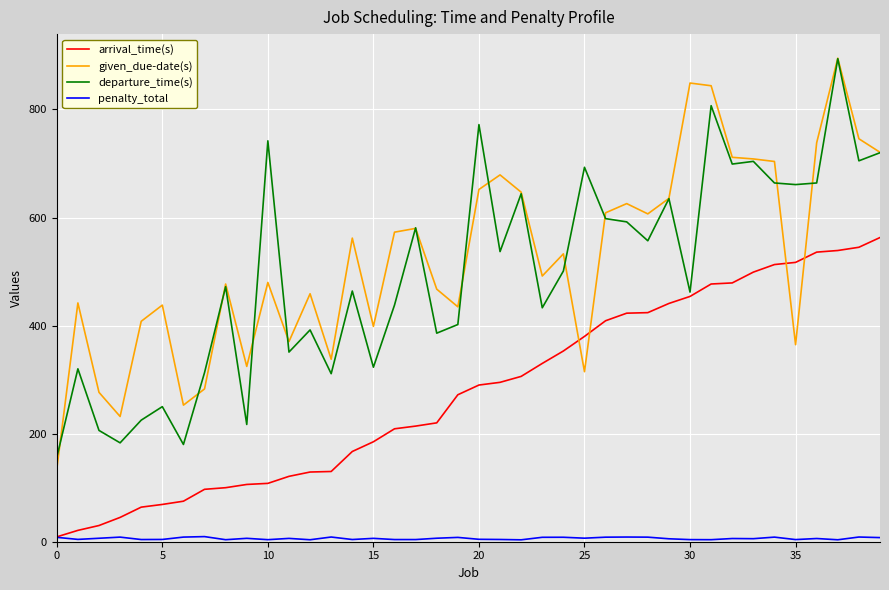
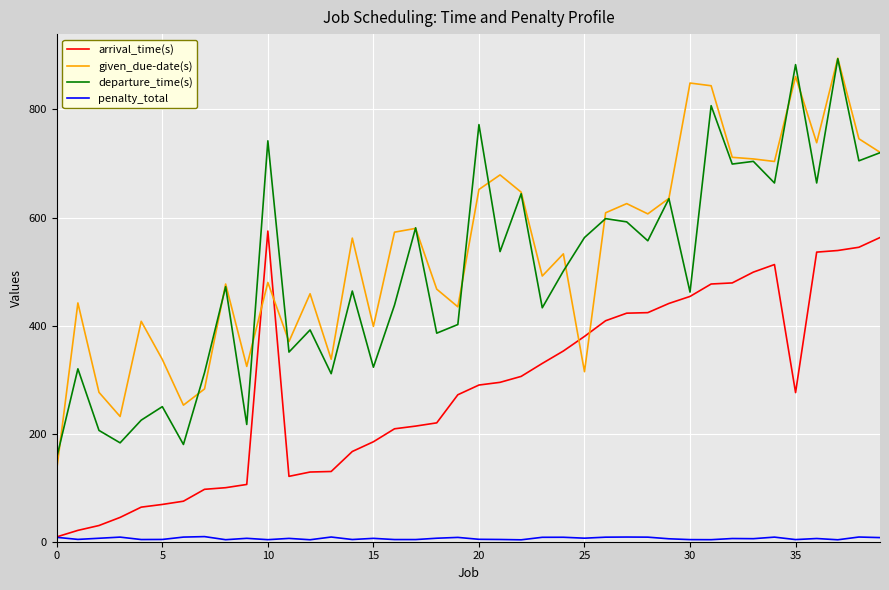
  {
    "arrival_time(s)": {
      "5": 70,
-     "10": 110,
+     "10": 580,
      "15": 190,
      "20": 290,
      "25": 380,
      "30": 450,
-     "35": 520
+     "35": 280
    },
    "given_due-date(s)": {
      "0": 130,
-     "5": 440,
+     "5": 340,
      "10": 480,
      "15": 400,
      "20": 650,
      "25": 310,
      "30": 850,
-     "35": 360
+     "35": 860
    },
    "departure_time(s)": {
      "0": 160,
      "5": 250,
      "10": 740,
      "15": 320,
      "20": 770,
-     "25": 690,
+     "25": 560,
      "30": 460,
-     "35": 660
+     "35": 880
    },
    "penalty_total": {
      "5": 0,
      "10": 0,
      "15": 10,
      "20": 0,
      "25": 10,
      "30": 0,
      "35": 0
    }
  }
